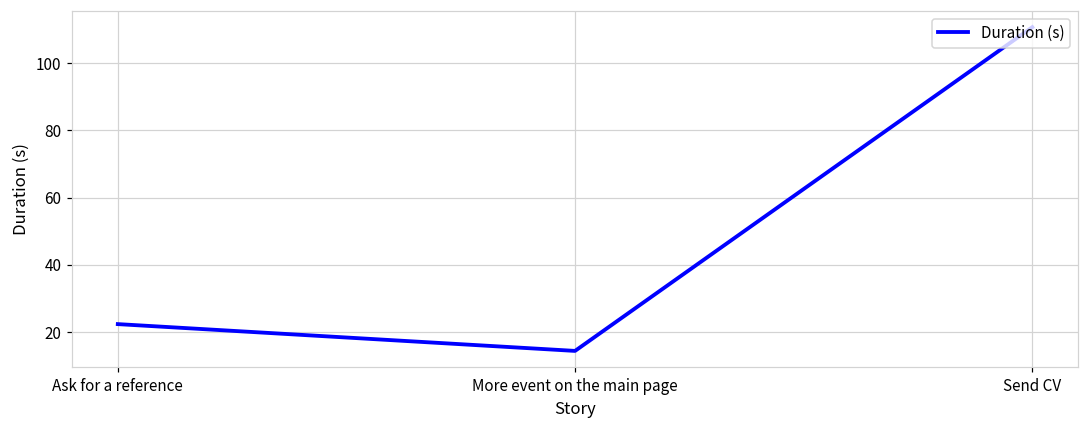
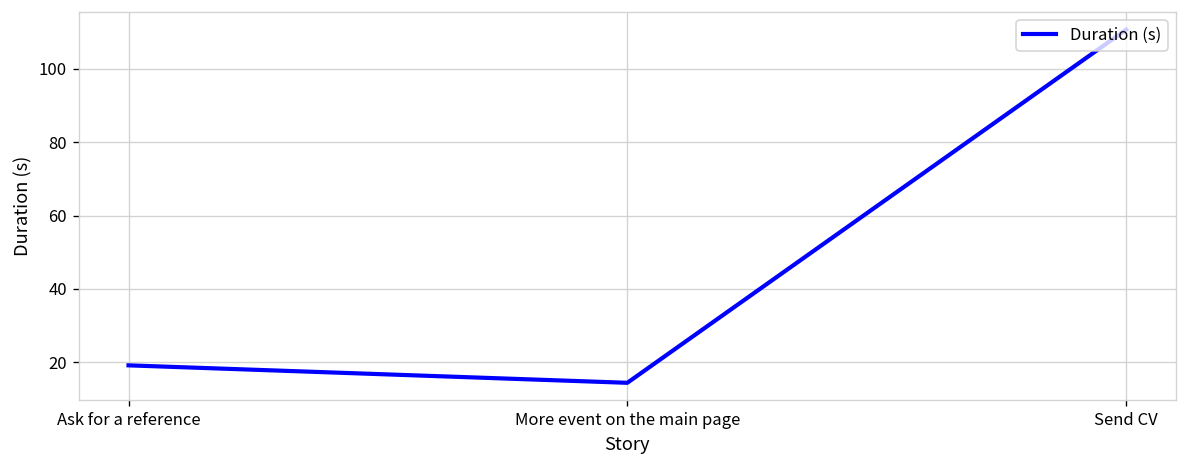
  {
-   "Ask for a reference": 22,
+   "Ask for a reference": 19,
    "More event on the main page": 14
  }
